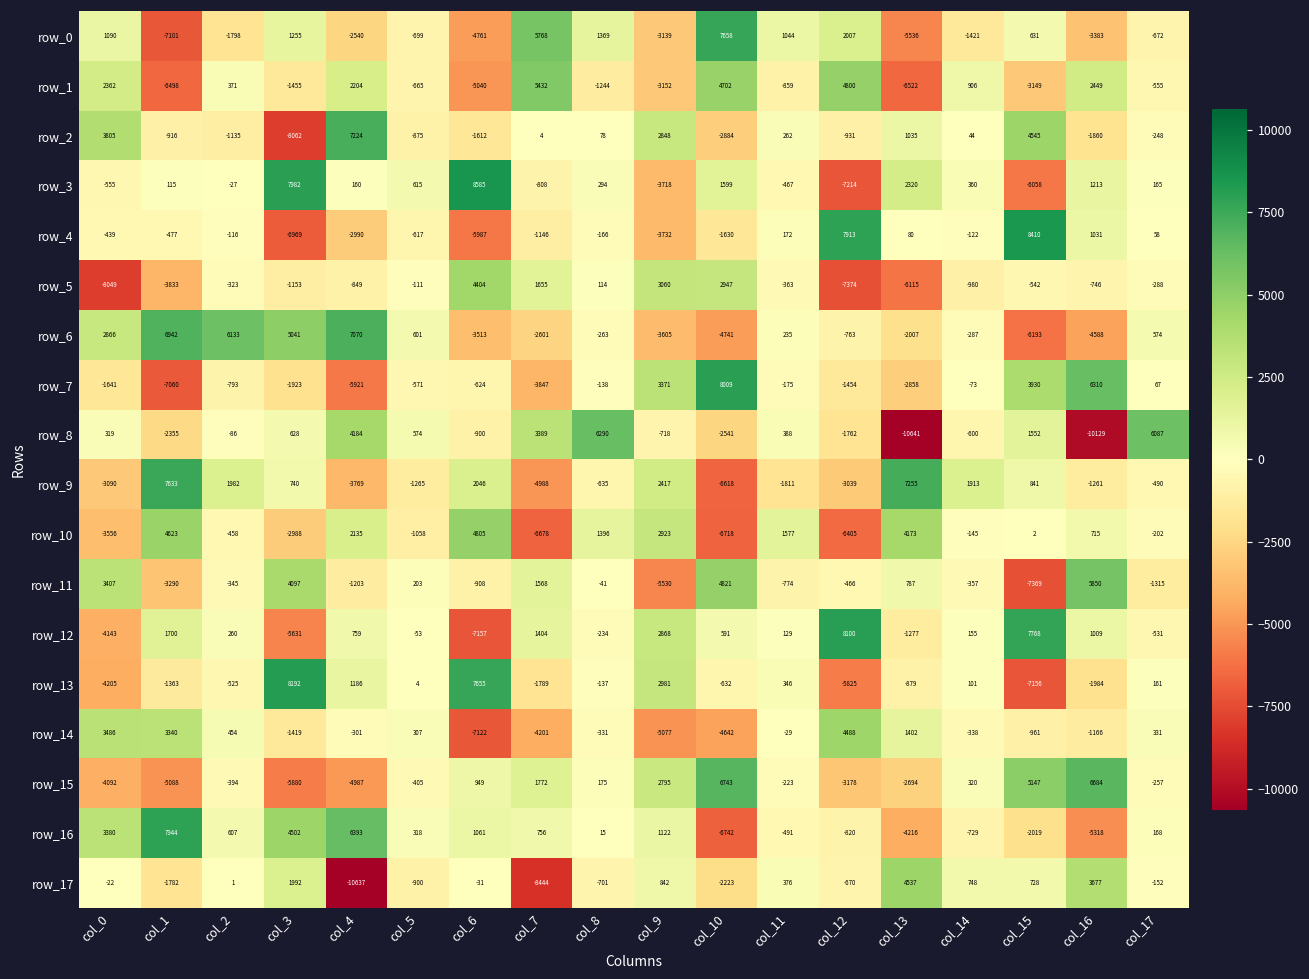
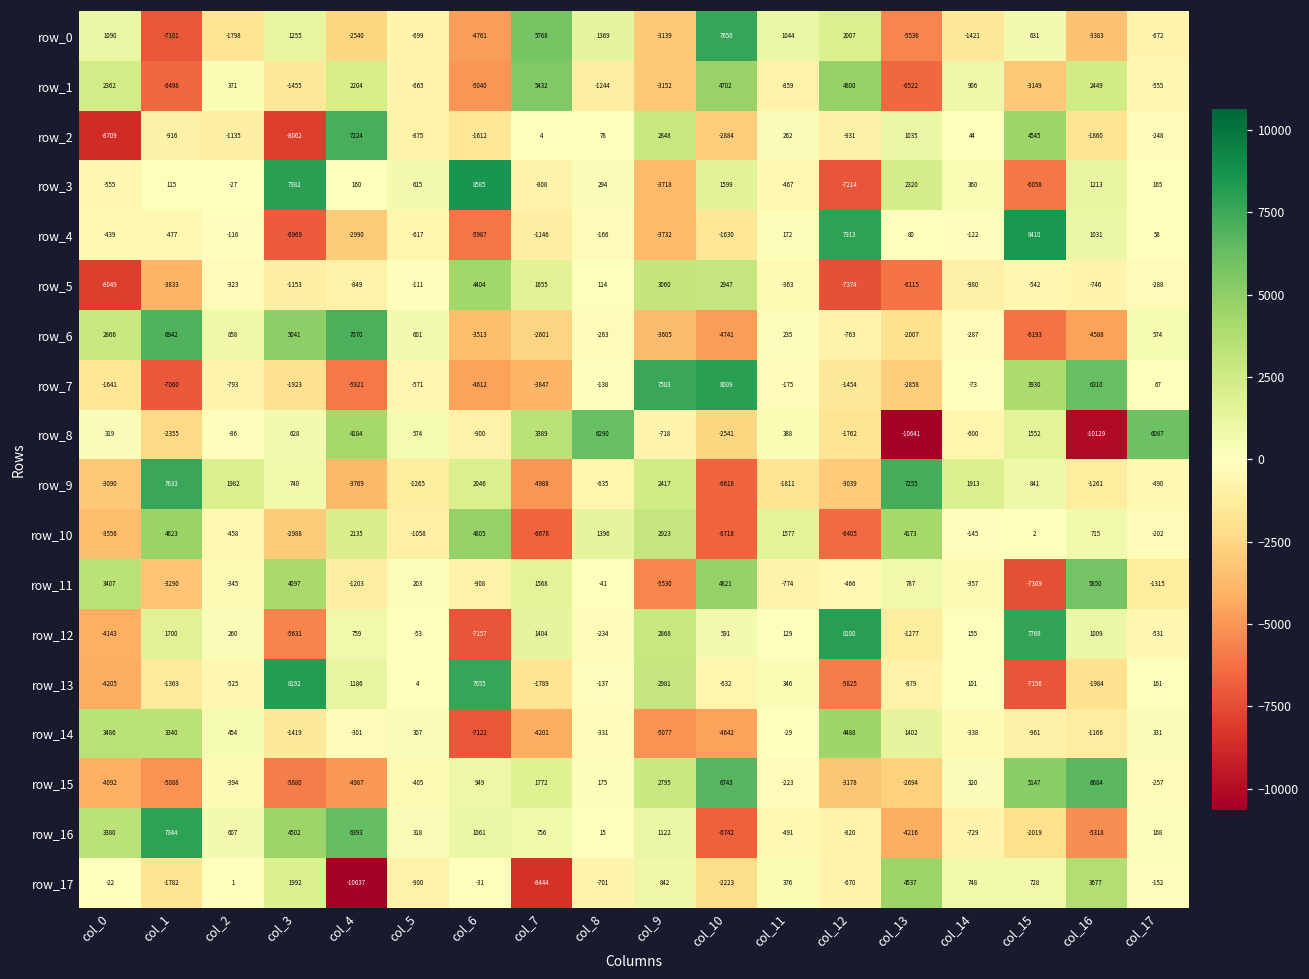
  {
    "row_2": {
-     "col_0": 3805,
+     "col_0": -8709,
      "col_1": -916,
      "col_2": -1135,
      "col_3": -8062,
      "col_4": 7224,
      "col_5": -875,
      "col_6": -1612,
      "col_7": 4,
      "col_8": 78,
      "col_9": 2848,
      "col_10": -2884,
      "col_11": 262,
      "col_12": -931,
      "col_13": 1035,
      "col_14": 44,
      "col_15": 4545,
      "col_16": -1860,
      "col_17": -248
    },
    "row_6": {
      "col_0": 2866,
      "col_1": 6942,
-     "col_2": 6133,
+     "col_2": 858,
      "col_3": 5041,
      "col_4": 7070,
      "col_5": 601,
      "col_6": -3513,
      "col_7": -2601,
      "col_8": -263,
      "col_9": -3605,
      "col_10": -4741,
      "col_11": 235,
      "col_12": -763,
      "col_13": -2007,
      "col_14": -287,
      "col_15": -6193,
      "col_16": -4588,
      "col_17": 574
    },
    "row_7": {
      "col_0": -1641,
      "col_1": -7060,
      "col_2": -793,
      "col_3": -1923,
      "col_4": -5921,
      "col_5": -571,
-     "col_6": -624,
+     "col_6": -4612,
      "col_7": -3847,
      "col_8": -138,
-     "col_9": 3371,
+     "col_9": 7583,
      "col_10": 8009,
      "col_11": -175,
      "col_12": -1454,
      "col_13": -2858,
      "col_14": -73,
      "col_15": 3930,
      "col_16": 6310,
      "col_17": 67
    }
  }
